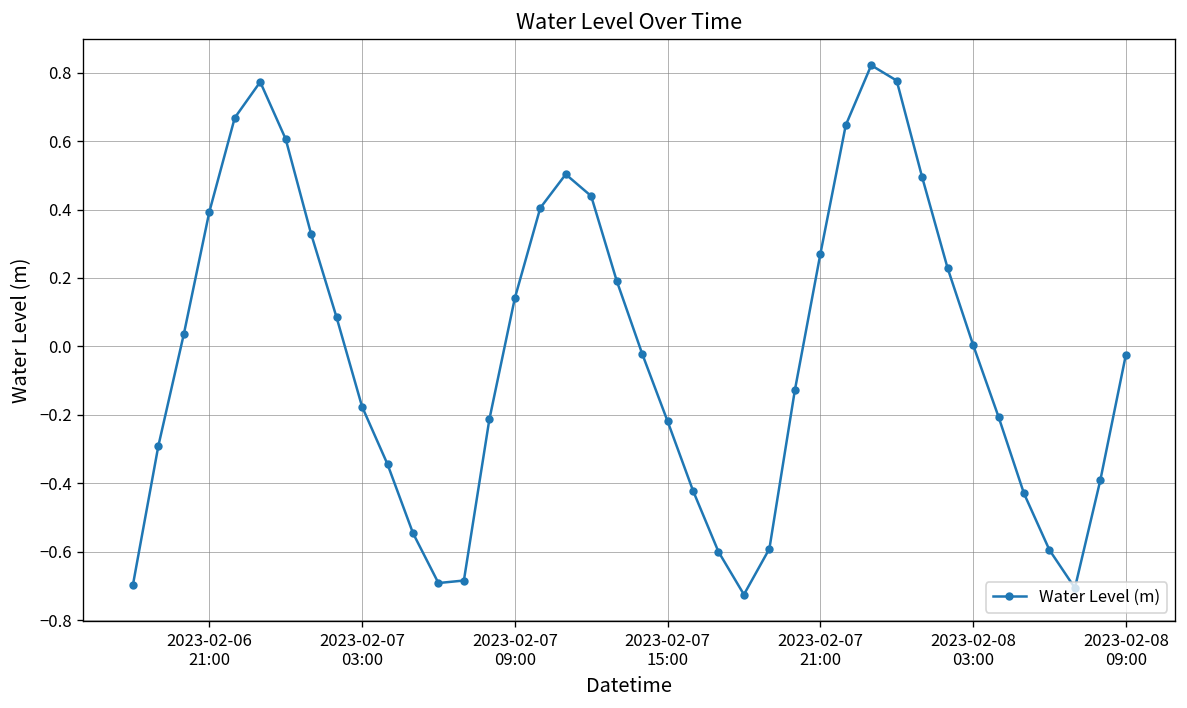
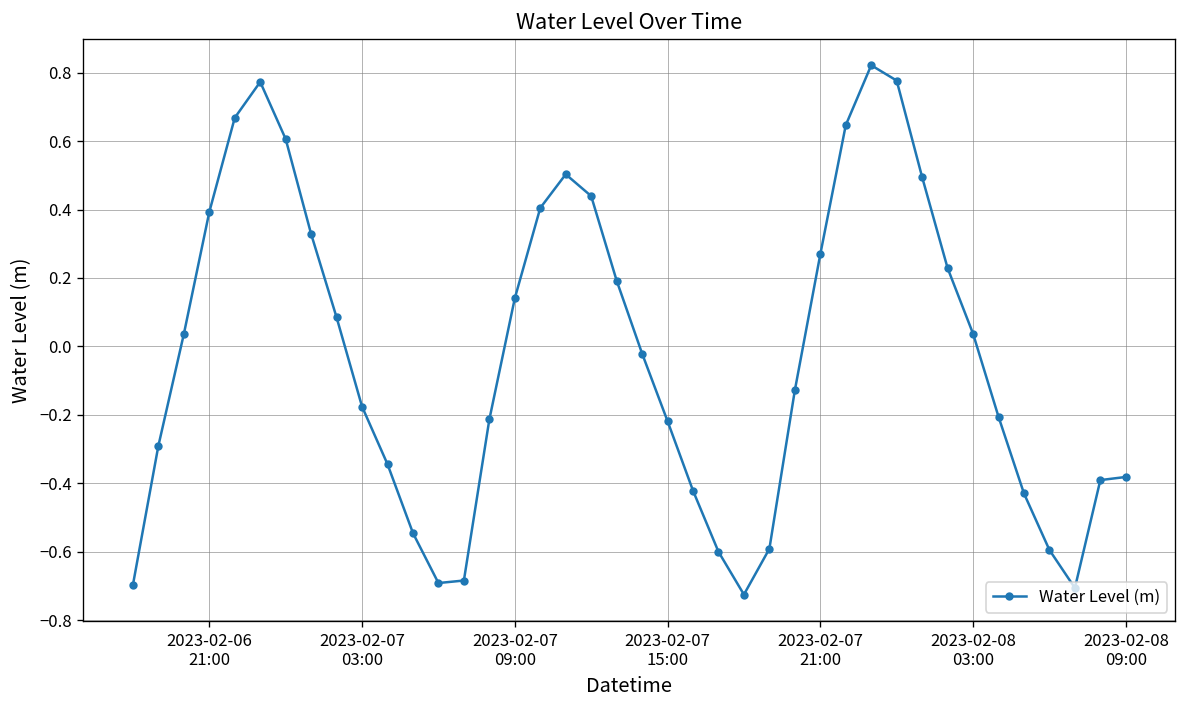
  {
    "2023-02-06 21:00": 0.39,
    "2023-02-07 03:00": -0.18,
    "2023-02-07 09:00": 0.14,
    "2023-02-07 15:00": -0.22,
    "2023-02-07 21:00": 0.27,
-   "2023-02-08 03:00": 0.00,
-   "2023-02-08 09:00": -0.03
+   "2023-02-08 03:00": 0.04,
+   "2023-02-08 09:00": -0.38
  }
